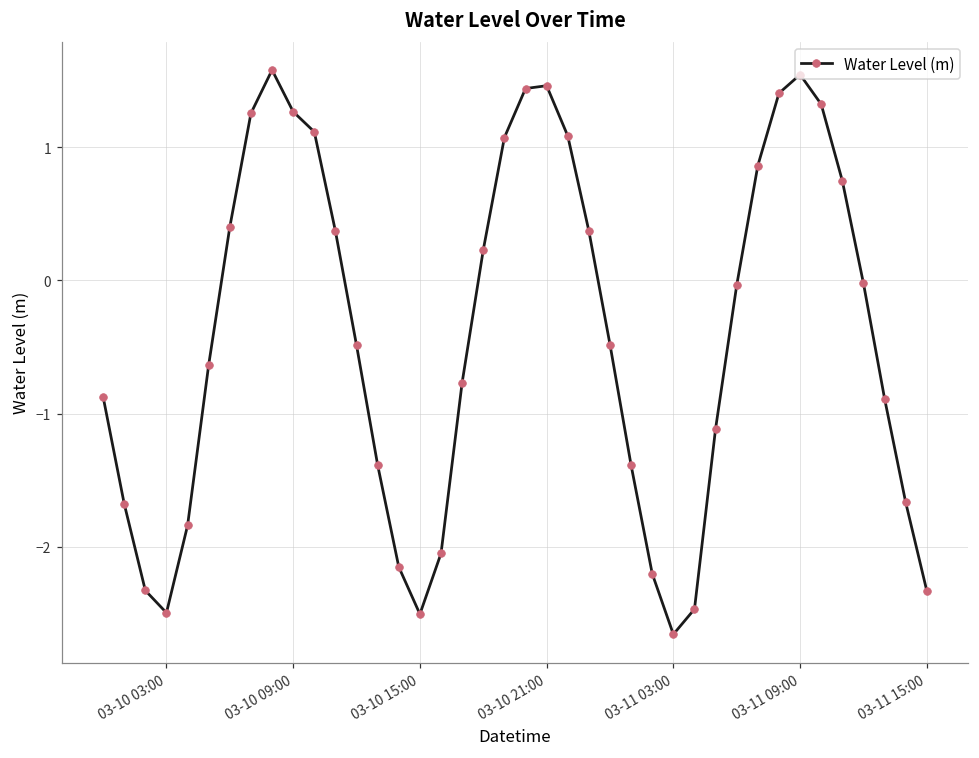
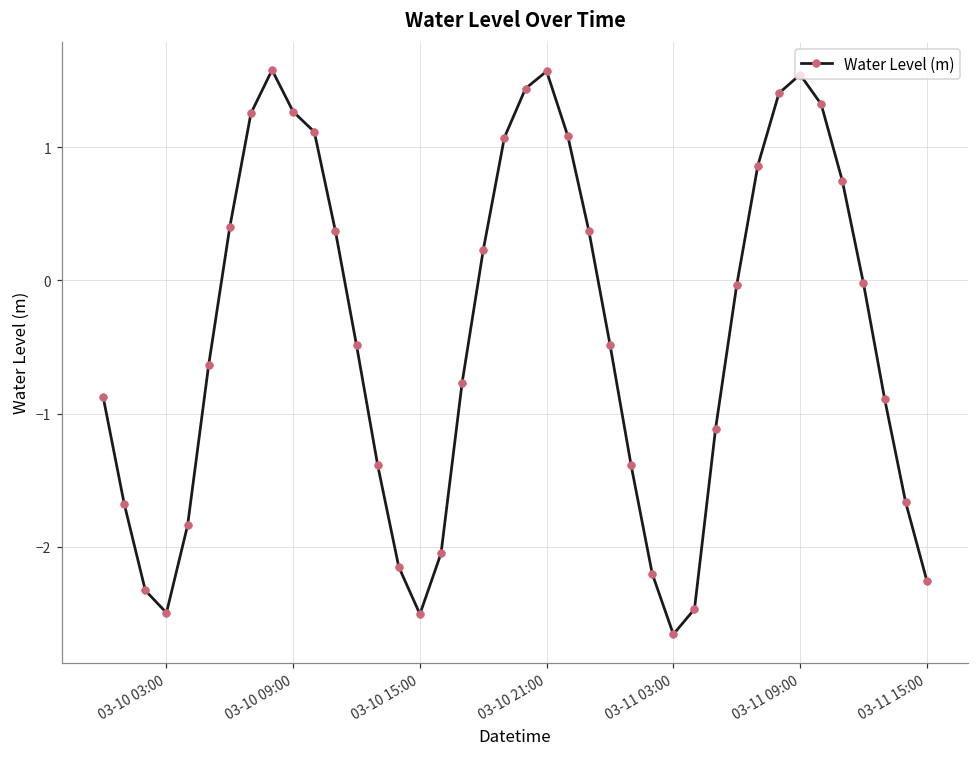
  {
    "03-10 03:00": -2.49,
    "03-10 09:00": 1.27,
    "03-10 15:00": -2.50,
-   "03-10 21:00": 1.46,
+   "03-10 21:00": 1.57,
    "03-11 03:00": -2.66,
-   "03-11 15:00": -2.33
+   "03-11 15:00": -2.25
  }
